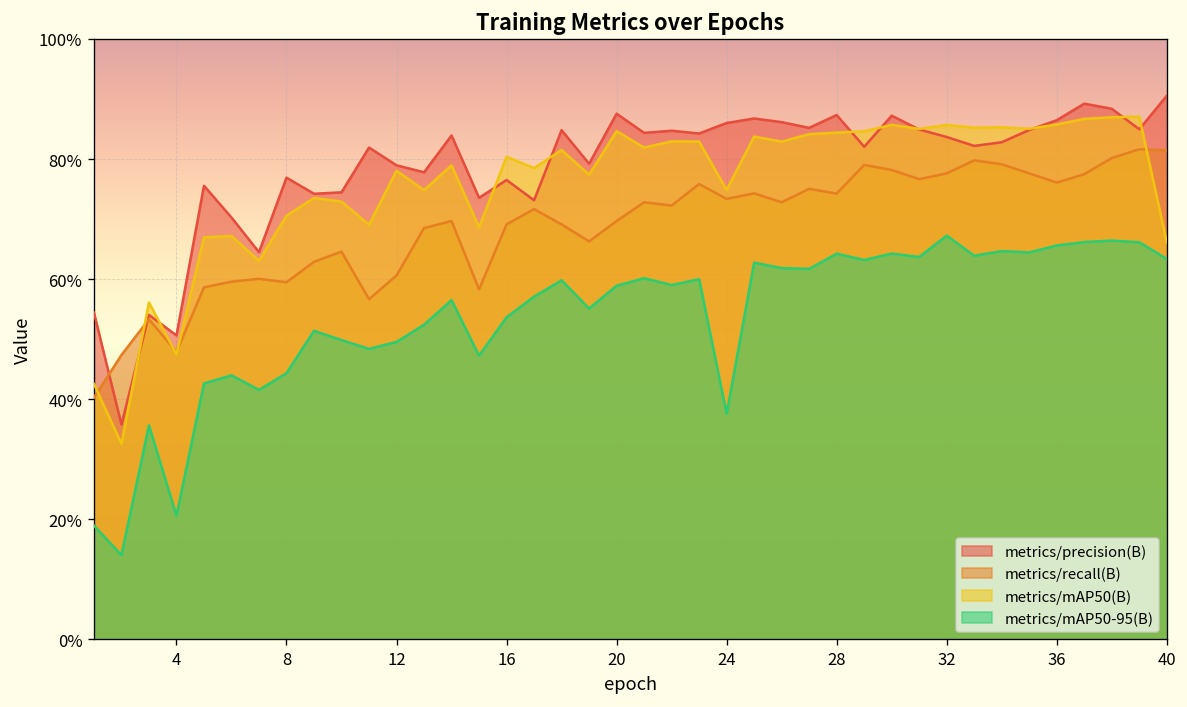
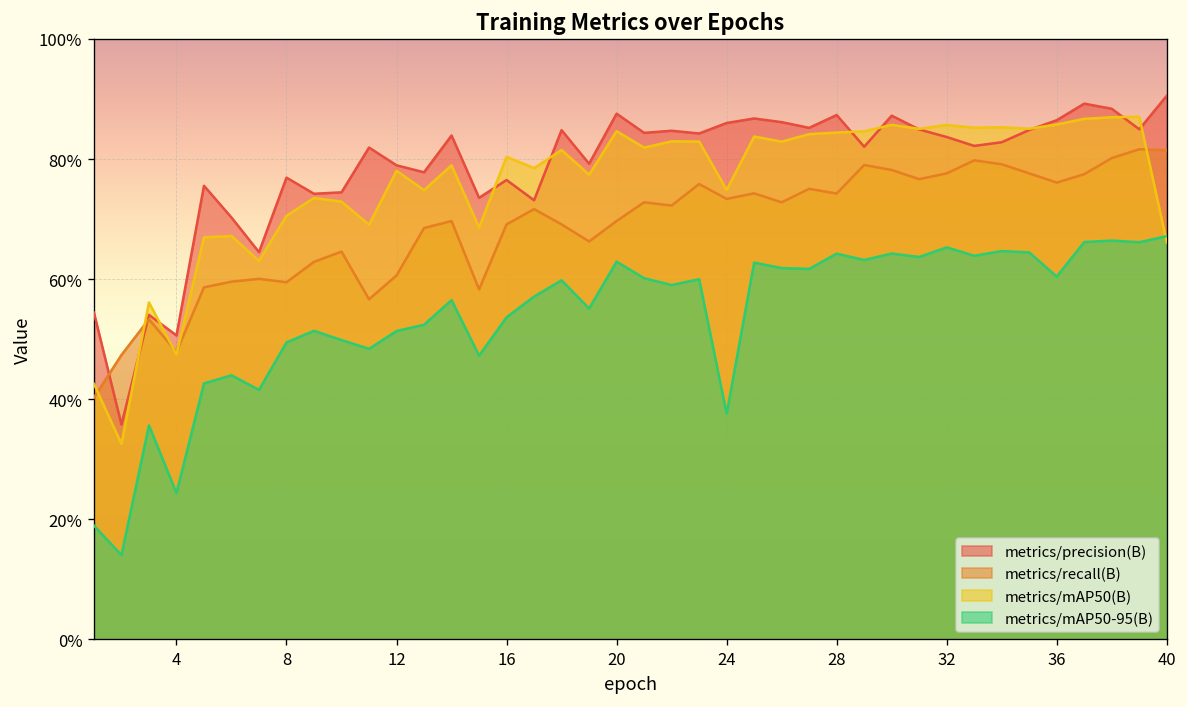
  {
    "metrics/mAP50(B)": {
      "8": "71%",
      "12": "78%",
      "16": "80%",
      "20": "85%",
      "24": "75%",
      "28": "84%",
      "32": "86%",
      "36": "86%",
      "40": "66%"
    },
    "metrics/mAP50-95(B)": {
-     "4": "21%",
-     "8": "44%",
-     "12": "50%",
+     "4": "24%",
+     "8": "49%",
+     "12": "51%",
      "16": "54%",
-     "20": "59%",
+     "20": "63%",
      "24": "38%",
      "28": "64%",
-     "32": "67%",
-     "36": "66%",
-     "40": "63%"
+     "32": "65%",
+     "36": "60%",
+     "40": "67%"
    }
  }
